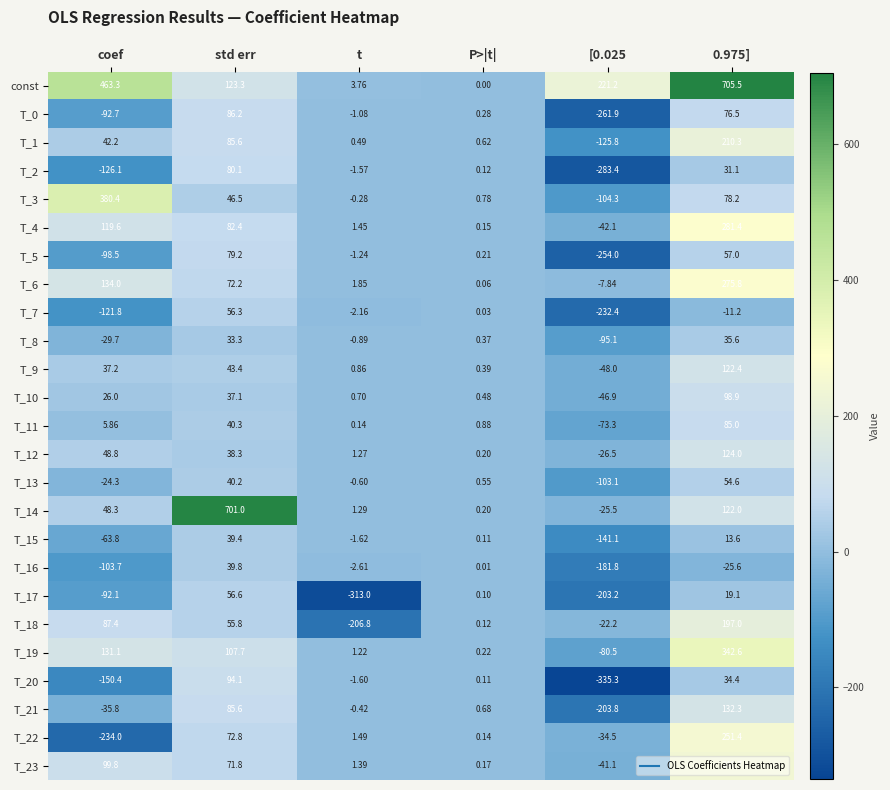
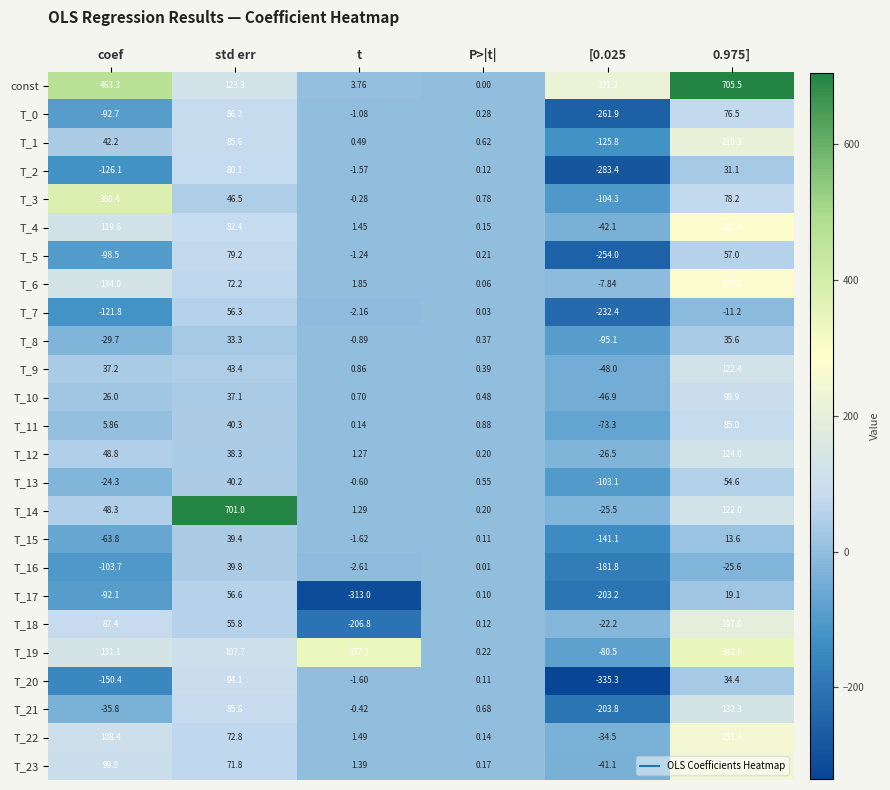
  {
    "const": {
      "coef": 463.3,
      "t": 3.76,
      "P>|t|": 0.00,
      "0.975]": 705.5
    },
    "T_0": {
      "coef": -92.7,
      "std err": 86.2,
      "t": -1.08,
      "P>|t|": 0.28,
      "[0.025": -261.9,
      "0.975]": 76.5
    },
    "T_1": {
      "coef": 42.2,
      "std err": 85.6,
      "t": 0.49,
      "P>|t|": 0.62,
      "[0.025": -125.8
    },
    "T_2": {
      "coef": -126.1,
      "std err": 80.1,
      "t": -1.57,
      "P>|t|": 0.12,
      "[0.025": -283.4,
      "0.975]": 31.1
    },
    "T_3": {
      "coef": 380.4,
      "std err": 46.5,
      "t": -0.28,
      "P>|t|": 0.78,
      "[0.025": -104.3,
      "0.975]": 78.2
    },
    "T_4": {
      "std err": 82.4,
      "t": 1.45,
      "P>|t|": 0.15,
      "[0.025": -42.1,
      "0.975]": 281.4
    },
    "T_5": {
      "coef": -98.5,
      "std err": 79.2,
      "t": -1.24,
      "P>|t|": 0.21,
      "[0.025": -254.0,
      "0.975]": 57.0
    },
    "T_6": {
      "std err": 72.2,
      "t": 1.85,
      "P>|t|": 0.06,
      "[0.025": -7.84,
      "0.975]": 275.8
    },
    "T_7": {
      "coef": -121.8,
      "std err": 56.3,
      "t": -2.16,
      "P>|t|": 0.03,
      "[0.025": -232.4,
      "0.975]": -11.2
    },
    "T_8": {
      "coef": -29.7,
      "std err": 33.3,
      "t": -0.89,
      "P>|t|": 0.37,
      "[0.025": -95.1,
      "0.975]": 35.6
    },
    "T_9": {
      "coef": 37.2,
      "std err": 43.4,
      "t": 0.86,
      "P>|t|": 0.39,
      "[0.025": -48.0
    },
    "T_10": {
      "coef": 26.0,
      "std err": 37.1,
      "t": 0.70,
      "P>|t|": 0.48,
      "[0.025": -46.9,
      "0.975]": 98.9
    },
    "T_11": {
      "coef": 5.86,
      "std err": 40.3,
      "t": 0.14,
      "P>|t|": 0.88,
      "[0.025": -73.3,
      "0.975]": 85.0
    },
    "T_12": {
      "coef": 48.8,
      "std err": 38.3,
      "t": 1.27,
      "P>|t|": 0.20,
      "[0.025": -26.5
    },
    "T_13": {
      "coef": -24.3,
      "std err": 40.2,
      "t": -0.60,
      "P>|t|": 0.55,
      "[0.025": -103.1,
      "0.975]": 54.6
    },
    "T_14": {
      "coef": 48.3,
      "std err": 701.0,
      "t": 1.29,
      "P>|t|": 0.20,
      "[0.025": -25.5
    },
    "T_15": {
      "coef": -63.8,
      "std err": 39.4,
      "t": -1.62,
      "P>|t|": 0.11,
      "[0.025": -141.1,
      "0.975]": 13.6
    },
    "T_16": {
      "coef": -103.7,
      "std err": 39.8,
      "t": -2.61,
      "P>|t|": 0.01,
      "[0.025": -181.8,
      "0.975]": -25.6
    },
    "T_17": {
      "coef": -92.1,
      "std err": 56.6,
      "t": -313.0,
      "P>|t|": 0.10,
      "[0.025": -203.2,
      "0.975]": 19.1
    },
    "T_18": {
      "coef": 87.4,
      "std err": 55.8,
      "t": -206.8,
      "P>|t|": 0.12,
      "[0.025": -22.2
    },
    "T_19": {
      "std err": 107.7,
-     "t": 1.22,
+     "t": 337.1,
      "P>|t|": 0.22,
      "[0.025": -80.5,
      "0.975]": 342.6
    },
    "T_20": {
      "coef": -150.4,
      "std err": 94.1,
      "t": -1.60,
      "P>|t|": 0.11,
      "[0.025": -335.3,
      "0.975]": 34.4
    },
    "T_21": {
      "coef": -35.8,
      "std err": 85.6,
      "t": -0.42,
      "P>|t|": 0.68,
      "[0.025": -203.8
    },
    "T_22": {
-     "coef": -234.0,
+     "coef": 108.4,
      "std err": 72.8,
      "t": 1.49,
      "P>|t|": 0.14,
      "[0.025": -34.5
    },
    "T_23": {
      "coef": 99.8,
      "std err": 71.8,
      "t": 1.39,
      "P>|t|": 0.17,
      "[0.025": -41.1
    }
  }
